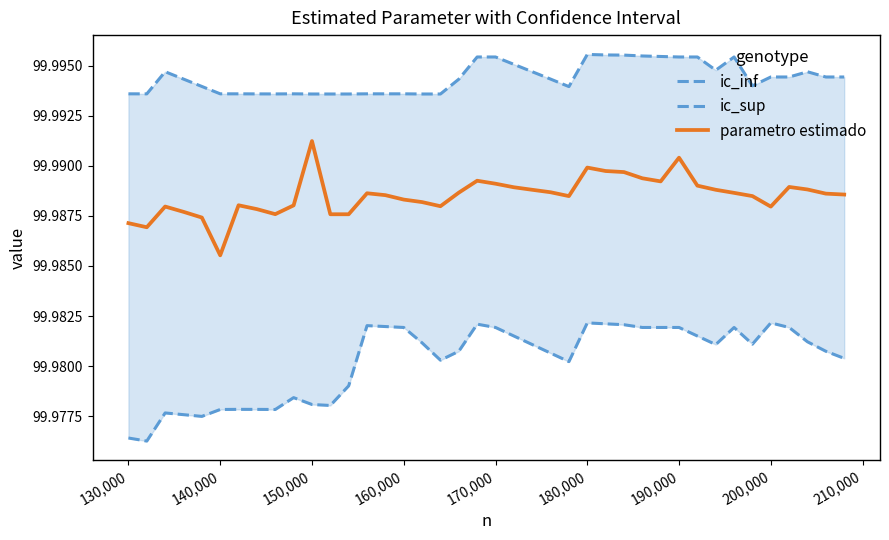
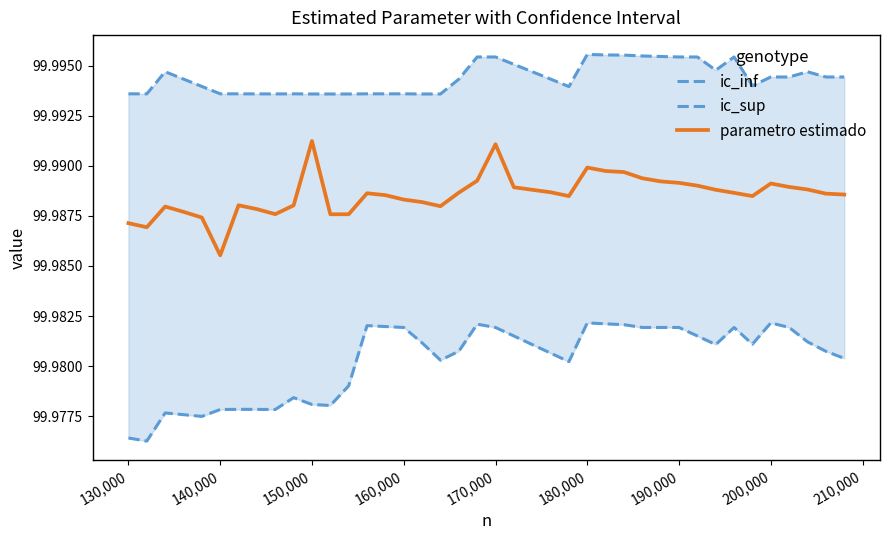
  {
    "parametro estimado": {
      "130,000": 99.9871,
      "140,000": 99.9855,
      "150,000": 99.9912,
      "160,000": 99.9883,
-     "170,000": 99.9891,
+     "170,000": 99.9911,
      "180,000": 99.9899,
-     "190,000": 99.9904,
-     "200,000": 99.9880
+     "190,000": 99.9892,
+     "200,000": 99.9891
    }
  }
